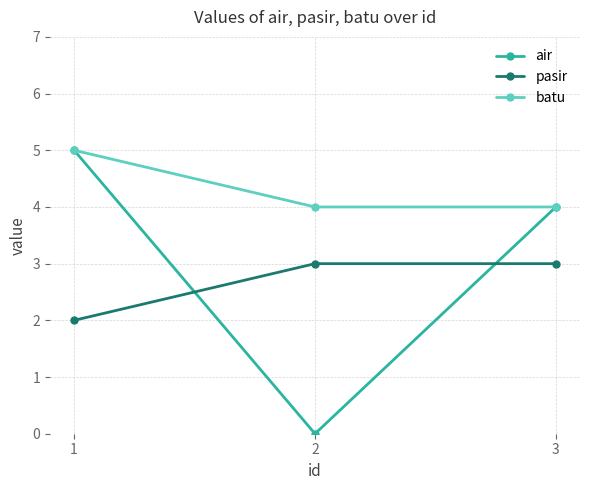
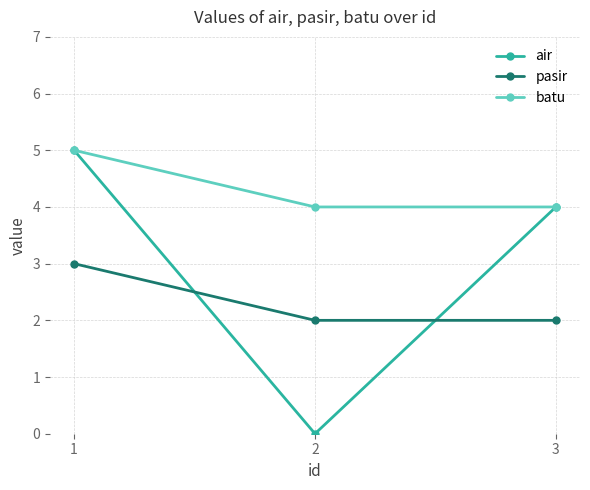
  {
    "air": {
      "2": 0
    },
    "pasir": {
-     "1": 2,
-     "2": 3,
-     "3": 3
+     "1": 3,
+     "2": 2,
+     "3": 2
    },
    "batu": {
      "2": 4
    }
  }
